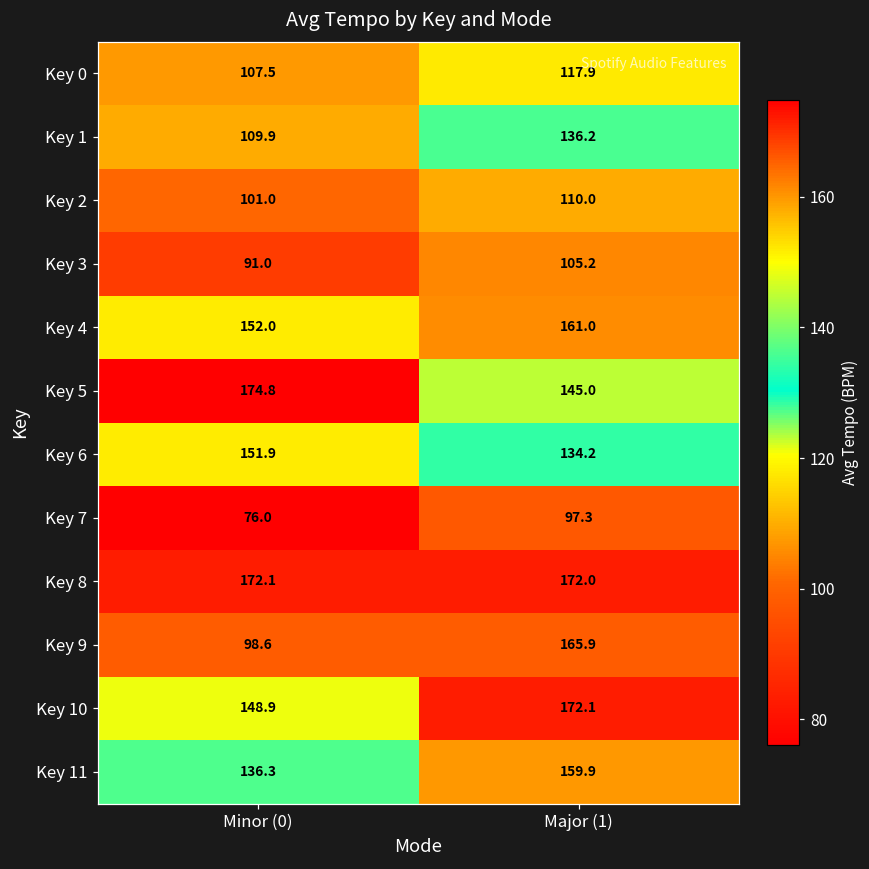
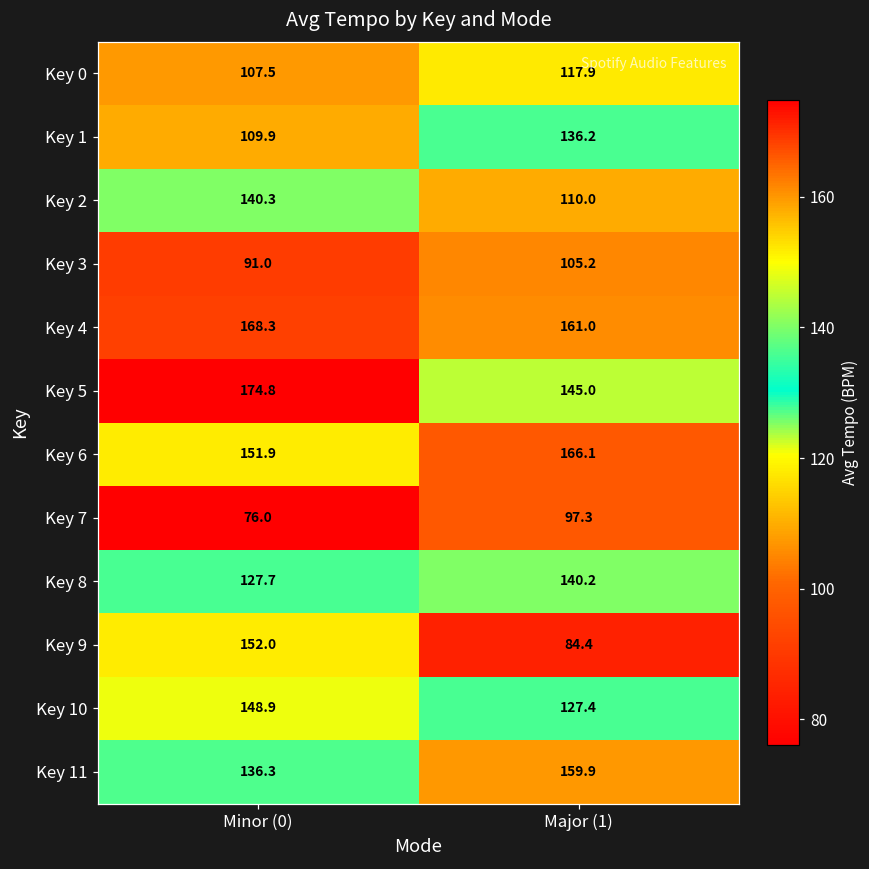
  {
    "Key 0": {
      "Minor (0)": 107.5
    },
    "Key 1": {
      "Minor (0)": 109.9,
      "Major (1)": 136.2
    },
    "Key 2": {
-     "Minor (0)": 101.0,
+     "Minor (0)": 140.3,
      "Major (1)": 110.0
    },
    "Key 3": {
      "Minor (0)": 91.0,
      "Major (1)": 105.2
    },
    "Key 4": {
-     "Minor (0)": 152.0,
+     "Minor (0)": 168.3,
      "Major (1)": 161.0
    },
    "Key 5": {
      "Minor (0)": 174.8,
      "Major (1)": 145.0
    },
    "Key 6": {
      "Minor (0)": 151.9,
-     "Major (1)": 134.2
+     "Major (1)": 166.1
    },
    "Key 7": {
      "Minor (0)": 76.0,
      "Major (1)": 97.3
    },
    "Key 8": {
-     "Minor (0)": 172.1,
-     "Major (1)": 172.0
+     "Minor (0)": 127.7,
+     "Major (1)": 140.2
    },
    "Key 9": {
-     "Minor (0)": 98.6,
-     "Major (1)": 165.9
+     "Minor (0)": 152.0,
+     "Major (1)": 84.4
    },
    "Key 10": {
      "Minor (0)": 148.9,
-     "Major (1)": 172.1
+     "Major (1)": 127.4
    },
    "Key 11": {
      "Minor (0)": 136.3,
      "Major (1)": 159.9
    }
  }
